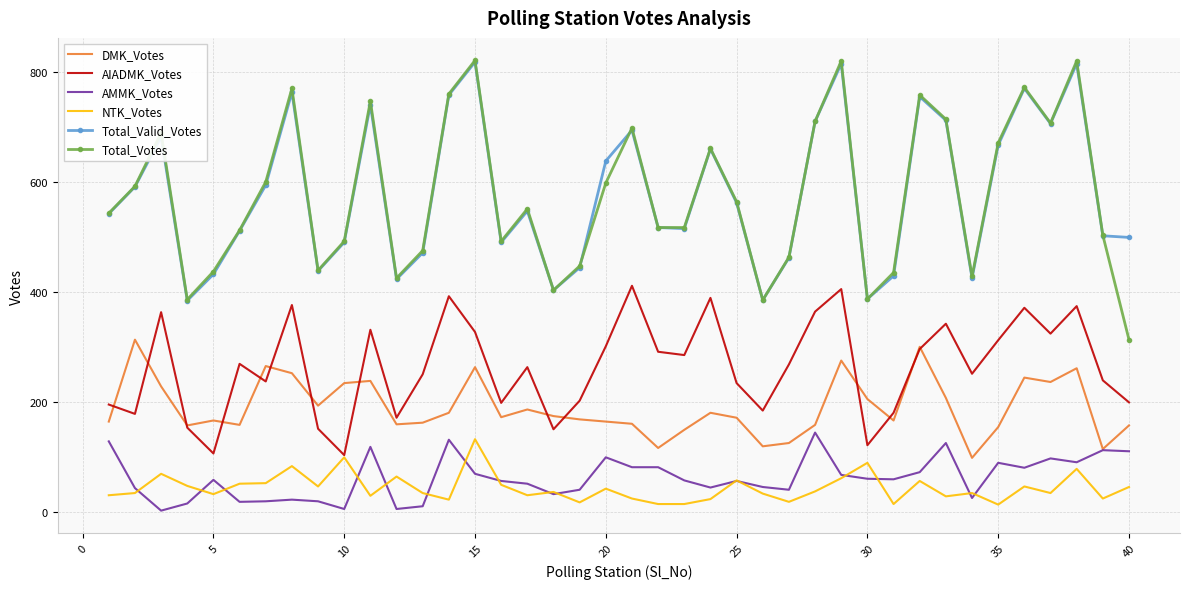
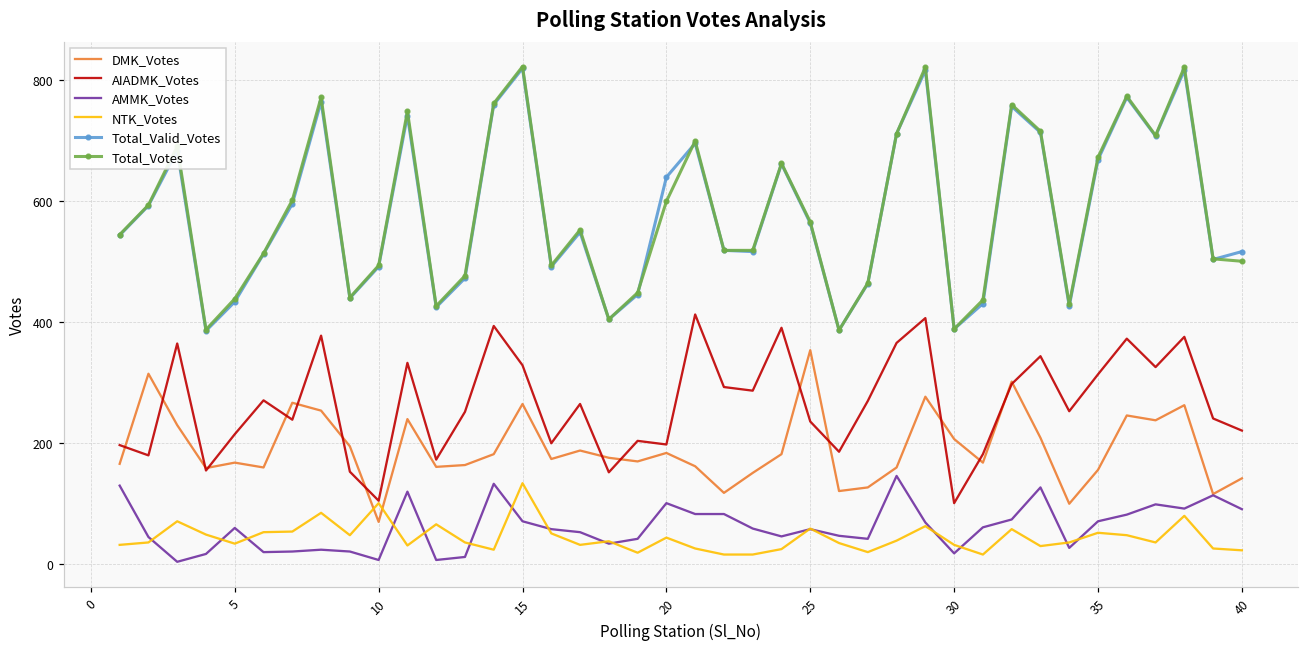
  {
    "DMK_Votes": {
      "5": 170,
-     "10": 240,
+     "10": 70,
      "15": 260,
-     "20": 170,
-     "25": 170,
+     "20": 180,
+     "25": 350,
      "30": 210,
      "35": 160,
-     "40": 160
+     "40": 140
    },
    "AIADMK_Votes": {
-     "5": 110,
+     "5": 210,
      "15": 330,
-     "20": 300,
+     "20": 200,
      "25": 240,
-     "30": 120,
+     "30": 100,
      "35": 310,
-     "40": 200
+     "40": 220
    },
    "AMMK_Votes": {
      "5": 60,
      "10": 10,
      "15": 70,
      "20": 100,
-     "30": 60,
-     "35": 90,
-     "40": 110
+     "30": 20,
+     "35": 70,
+     "40": 90
    },
    "NTK_Votes": {
      "5": 30,
      "15": 130,
      "20": 40,
-     "30": 90,
-     "35": 10,
-     "40": 50
+     "30": 30,
+     "35": 50,
+     "40": 20
    },
    "Total_Valid_Votes": {
      "5": 430,
      "20": 640,
-     "40": 500
+     "40": 520
    },
    "Total_Votes": {
      "5": 440,
      "20": 600,
-     "40": 310
+     "40": 500
    }
  }
